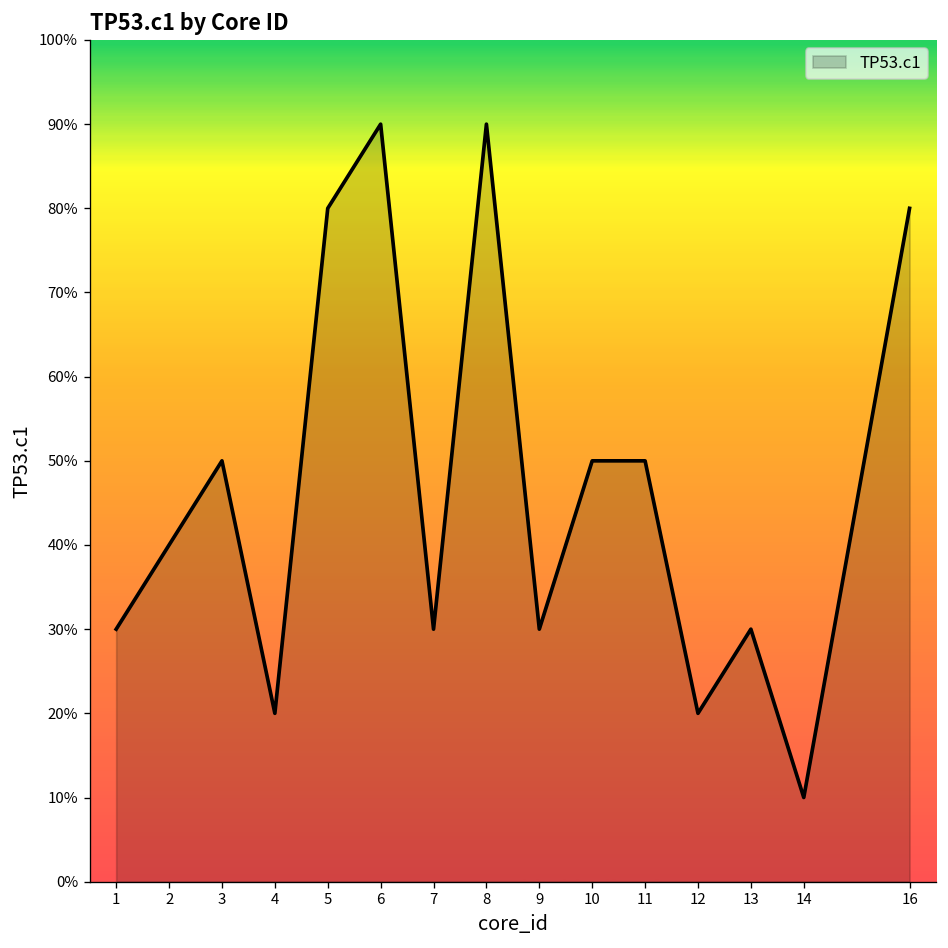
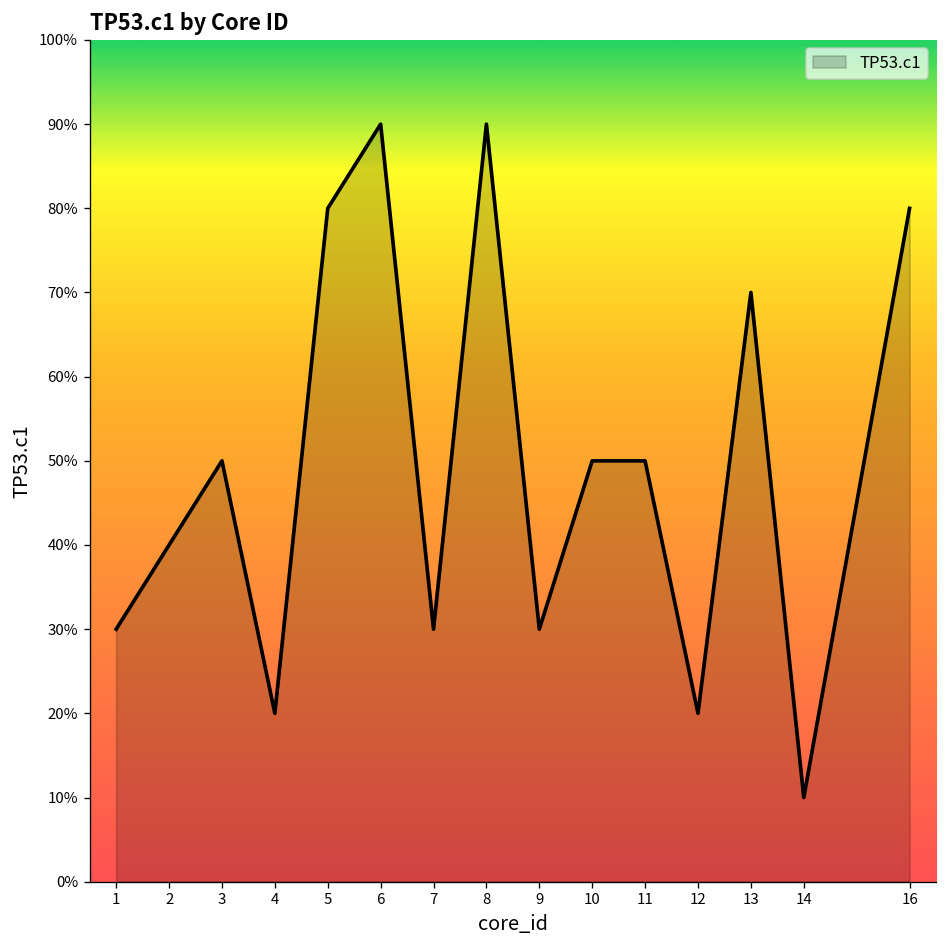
  {
    "1": "30%",
    "2": "40%",
    "3": "50%",
    "4": "20%",
    "5": "80%",
    "6": "90%",
    "7": "30%",
    "8": "90%",
    "9": "30%",
    "10": "50%",
    "11": "50%",
    "12": "20%",
-   "13": "30%",
+   "13": "70%",
    "14": "10%",
    "16": "80%"
  }
